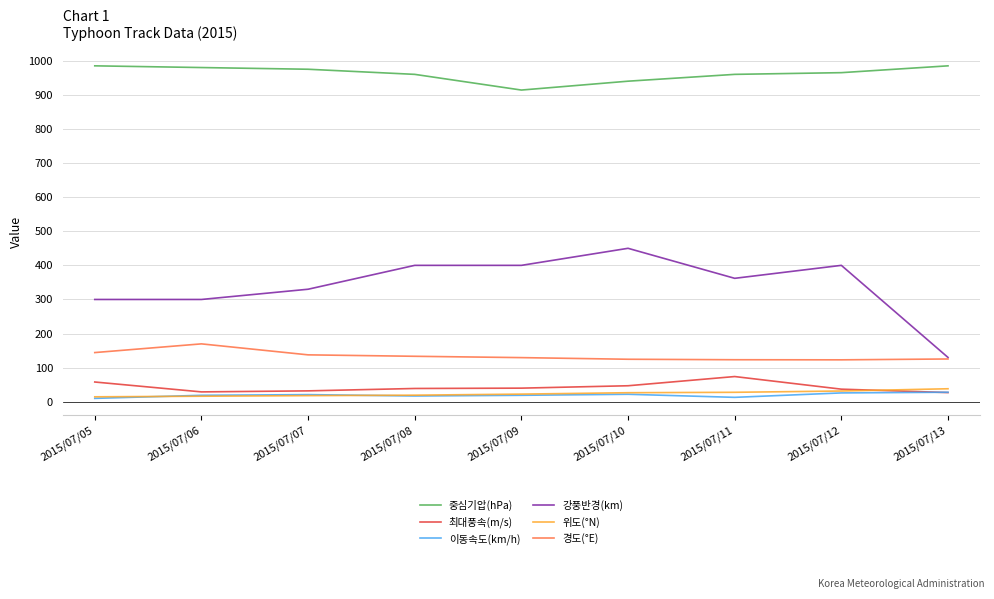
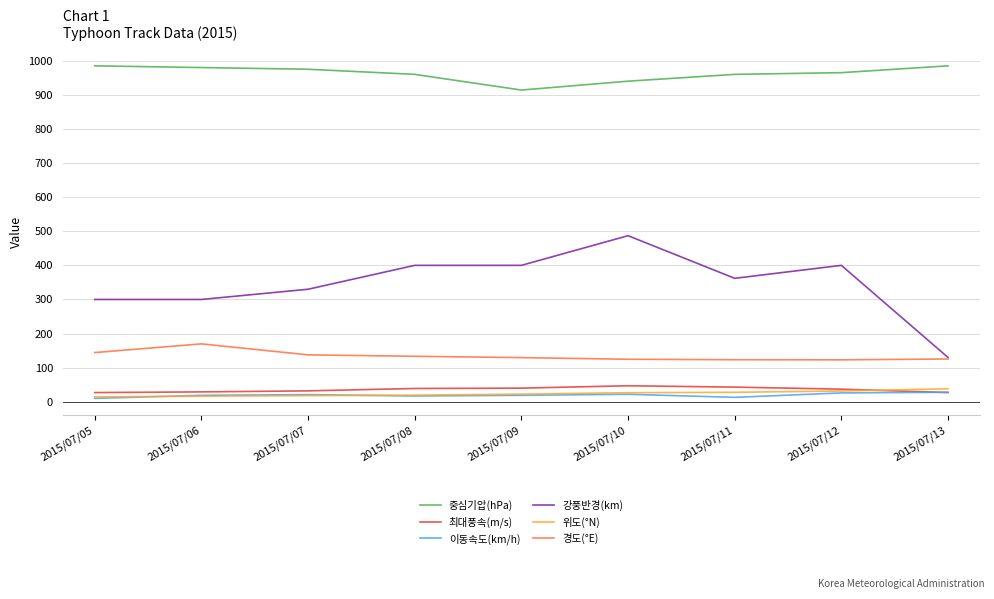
  {
    "중심기압(hPa)": {
      "2015/07/05": 990,
      "2015/07/06": 980,
      "2015/07/07": 980,
      "2015/07/08": 960,
      "2015/07/09": 910,
      "2015/07/10": 940,
      "2015/07/11": 960,
      "2015/07/12": 970,
      "2015/07/13": 990
    },
    "최대풍속(m/s)": {
-     "2015/07/05": 60,
+     "2015/07/05": 30,
      "2015/07/06": 30,
      "2015/07/07": 30,
      "2015/07/08": 40,
      "2015/07/09": 40,
      "2015/07/10": 50,
-     "2015/07/11": 70
+     "2015/07/11": 40
    },
    "이동속도(km/h)": {
      "2015/07/11": 10
    },
    "강풍반경(km)": {
      "2015/07/05": 300,
      "2015/07/06": 300,
      "2015/07/07": 330,
      "2015/07/08": 400,
      "2015/07/09": 400,
-     "2015/07/10": 450,
+     "2015/07/10": 490,
      "2015/07/11": 360,
      "2015/07/12": 400
    },
    "위도(°N)": {
      "2015/07/11": 30,
      "2015/07/13": 40
    },
    "경도(°E)": {
      "2015/07/05": 140,
      "2015/07/06": 170,
      "2015/07/07": 140,
      "2015/07/08": 130,
      "2015/07/09": 130,
      "2015/07/10": 120,
      "2015/07/11": 120,
      "2015/07/12": 120
    }
  }
